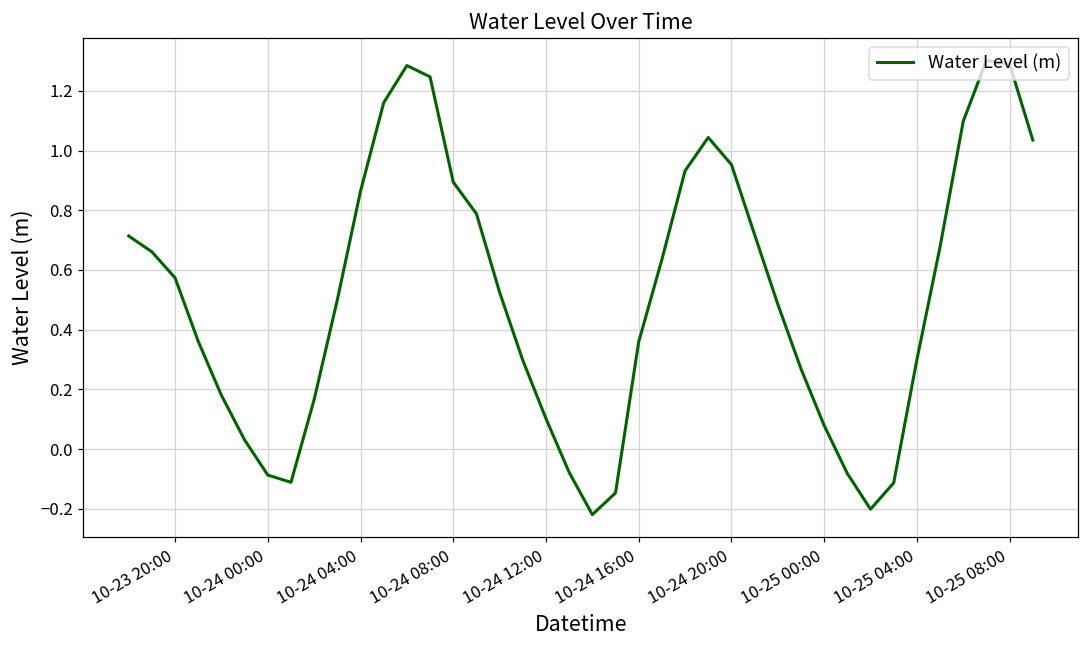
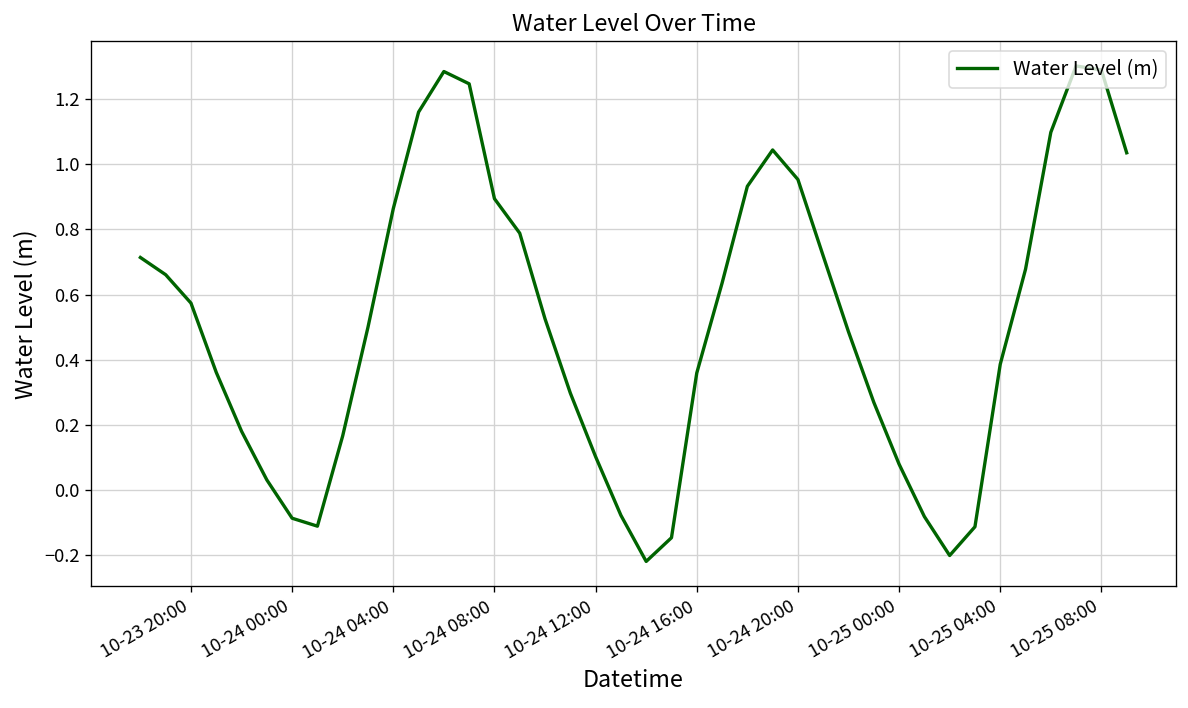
  {
    "10-23 20:00": 0.57,
    "10-24 00:00": -0.09,
    "10-24 04:00": 0.86,
    "10-24 08:00": 0.89,
    "10-24 12:00": 0.10,
    "10-24 16:00": 0.36,
    "10-24 20:00": 0.95,
    "10-25 00:00": 0.08,
-   "10-25 04:00": 0.30
+   "10-25 04:00": 0.39
  }
